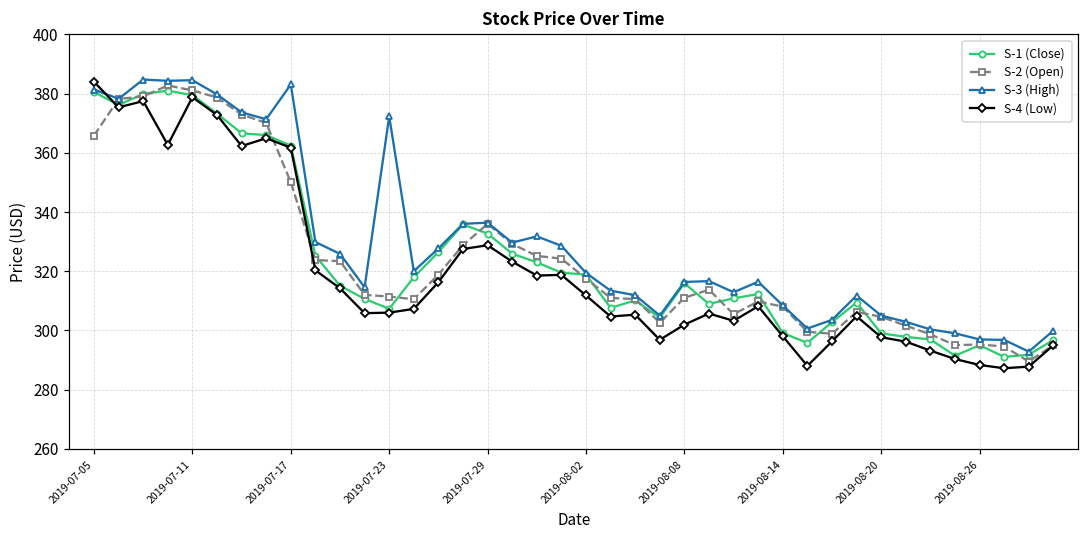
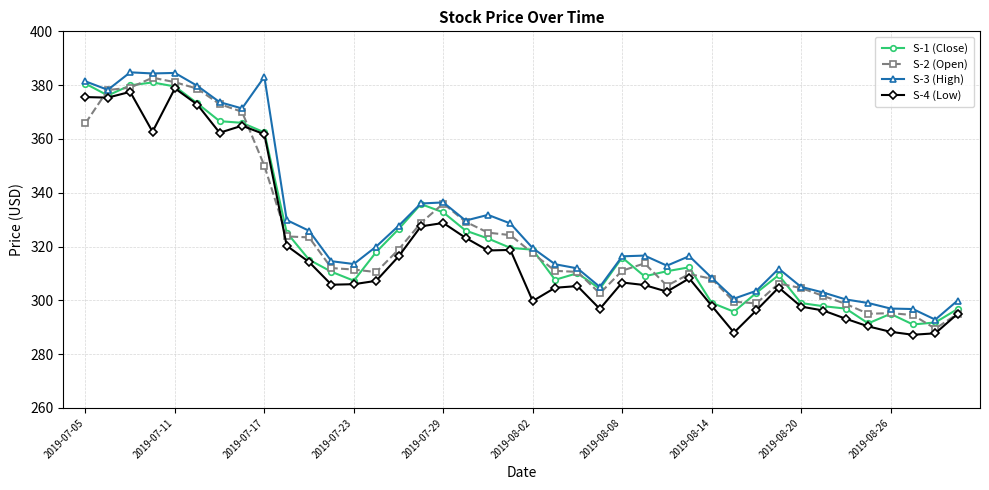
  {
    "S-1 (Close)": {
      "2019-07-23": 307,
      "2019-07-29": 333,
      "2019-08-14": 299,
      "2019-08-20": 299
    },
    "S-2 (Open)": {
      "2019-07-05": 366,
      "2019-07-11": 381,
      "2019-07-17": 350,
      "2019-07-23": 311,
      "2019-08-02": 317,
      "2019-08-08": 311
    },
    "S-3 (High)": {
      "2019-07-11": 385,
      "2019-07-17": 383,
-     "2019-07-23": 372,
+     "2019-07-23": 314,
      "2019-08-26": 297
    },
    "S-4 (Low)": {
-     "2019-07-05": 384,
+     "2019-07-05": 376,
      "2019-07-23": 306,
      "2019-07-29": 329,
-     "2019-08-02": 312,
-     "2019-08-08": 302,
+     "2019-08-02": 300,
+     "2019-08-08": 307,
      "2019-08-14": 298,
      "2019-08-20": 298,
      "2019-08-26": 288
    }
  }
